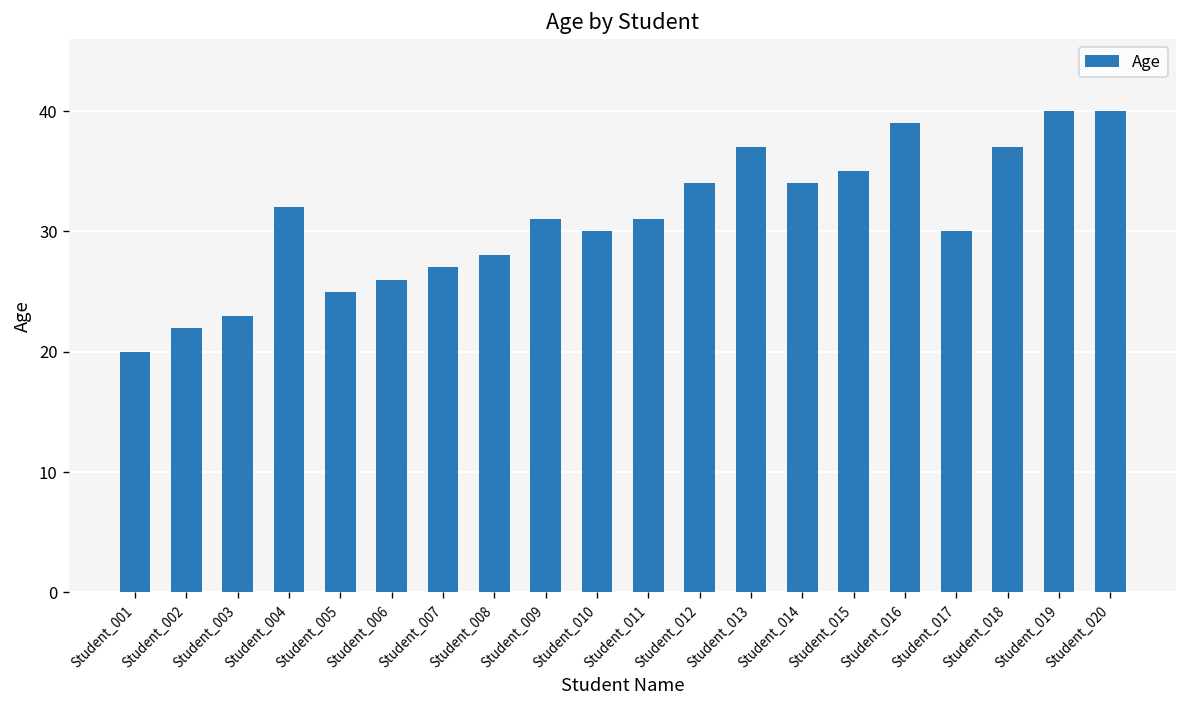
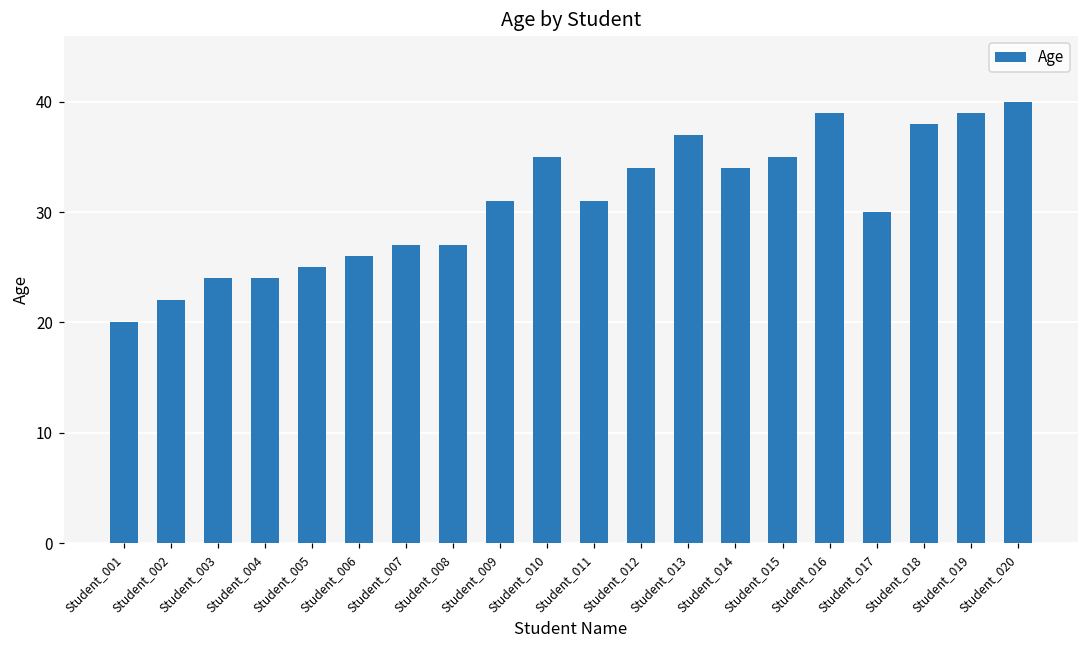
  {
    "Student_001": 20,
    "Student_002": 22,
-   "Student_003": 23,
-   "Student_004": 32,
+   "Student_003": 24,
+   "Student_004": 24,
    "Student_005": 25,
    "Student_006": 26,
    "Student_007": 27,
-   "Student_008": 28,
+   "Student_008": 27,
    "Student_009": 31,
-   "Student_010": 30,
+   "Student_010": 35,
    "Student_011": 31,
    "Student_012": 34,
    "Student_013": 37,
    "Student_014": 34,
    "Student_015": 35,
    "Student_016": 39,
    "Student_017": 30,
-   "Student_018": 37,
-   "Student_019": 40,
+   "Student_018": 38,
+   "Student_019": 39,
    "Student_020": 40
  }
